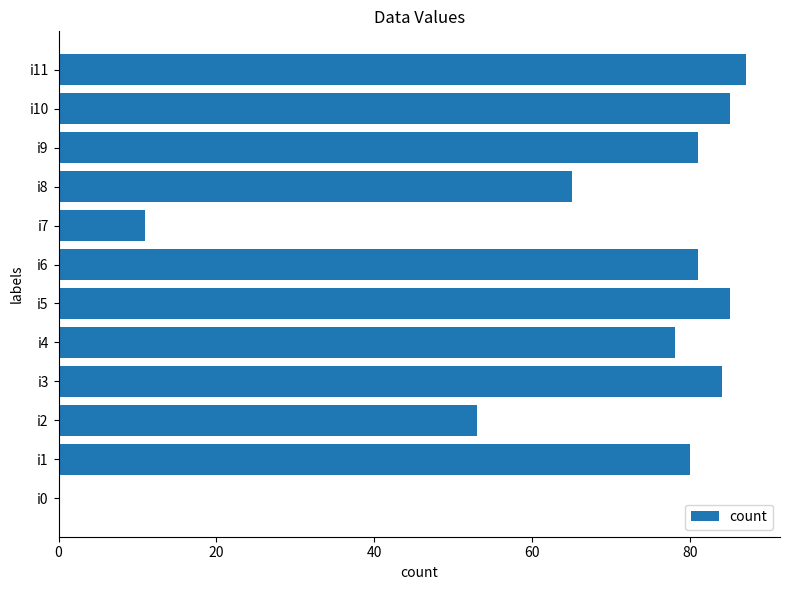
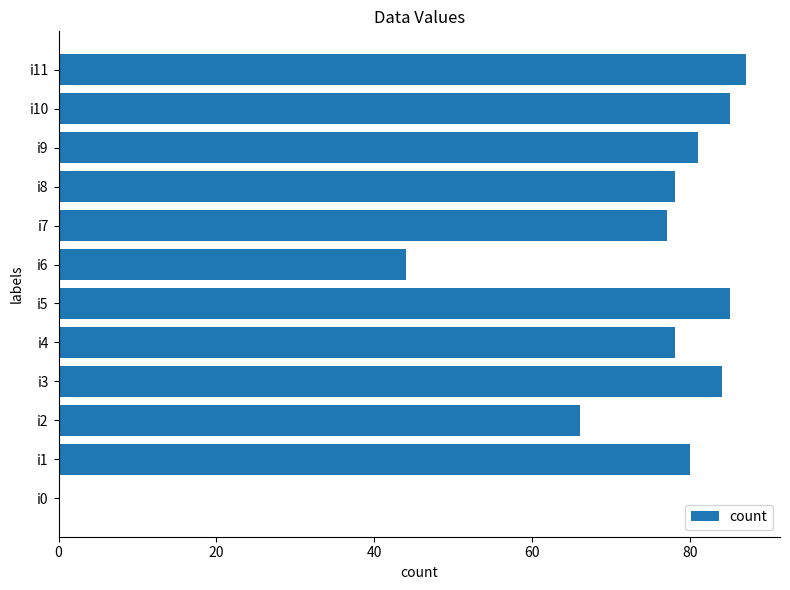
  {
    "i11": 87,
    "i10": 85,
    "i9": 81,
-   "i8": 65,
-   "i7": 11,
-   "i6": 81,
+   "i8": 78,
+   "i7": 77,
+   "i6": 44,
    "i5": 85,
    "i4": 78,
    "i3": 84,
-   "i2": 53,
+   "i2": 66,
    "i1": 80,
    "i0": 0
  }
